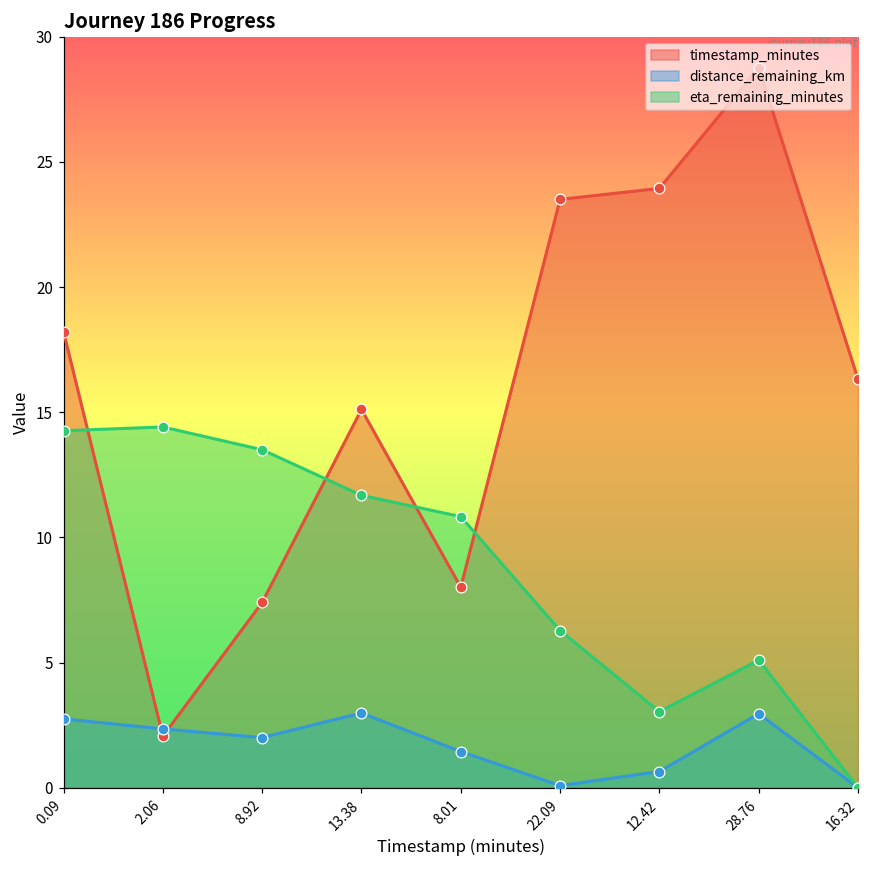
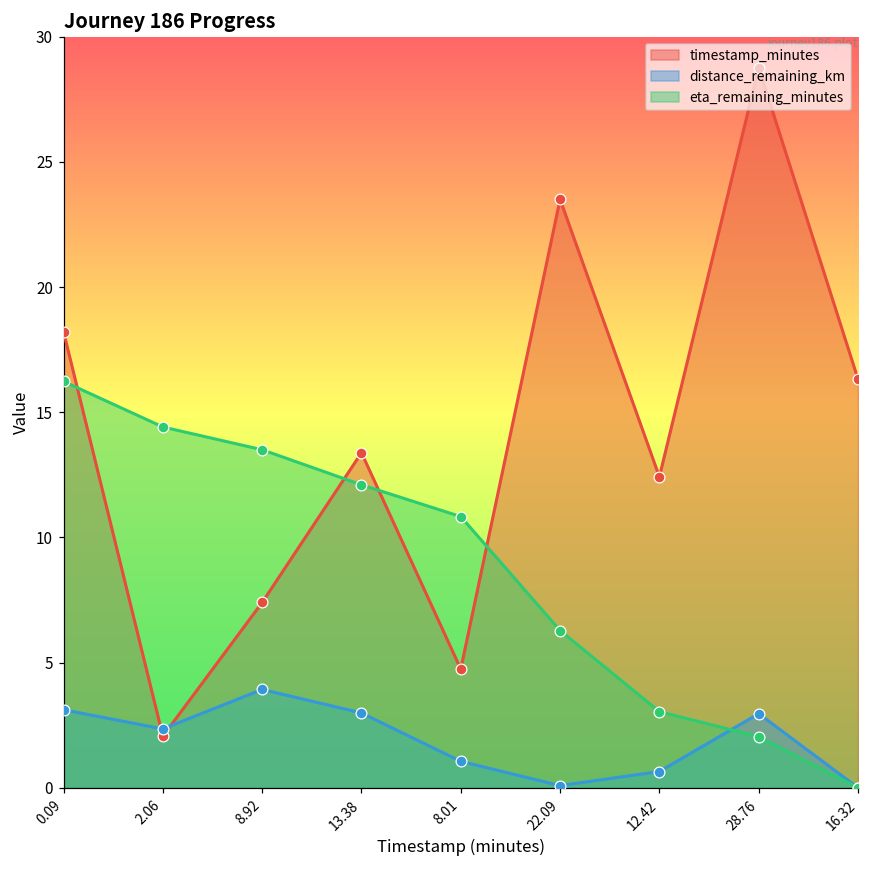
  {
    "timestamp_minutes": {
      "0.09": 18.2,
      "2.06": 2.1,
      "8.92": 7.4,
-     "13.38": 15.1,
-     "8.01": 8.0,
+     "13.38": 13.4,
+     "8.01": 4.7,
      "22.09": 23.5,
-     "12.42": 23.9,
+     "12.42": 12.4,
      "16.32": 16.3
    },
    "distance_remaining_km": {
-     "0.09": 2.8,
+     "0.09": 3.1,
      "2.06": 2.3,
-     "8.92": 2.0,
+     "8.92": 3.9,
      "13.38": 3.0,
-     "8.01": 1.4,
+     "8.01": 1.1,
      "22.09": 0.1,
      "12.42": 0.6,
      "28.76": 3.0
    },
    "eta_remaining_minutes": {
-     "0.09": 14.3,
+     "0.09": 16.2,
      "2.06": 14.4,
      "8.92": 13.5,
-     "13.38": 11.7,
+     "13.38": 12.1,
      "8.01": 10.8,
      "22.09": 6.3,
      "12.42": 3.0,
-     "28.76": 5.1
+     "28.76": 2.0
    }
  }
